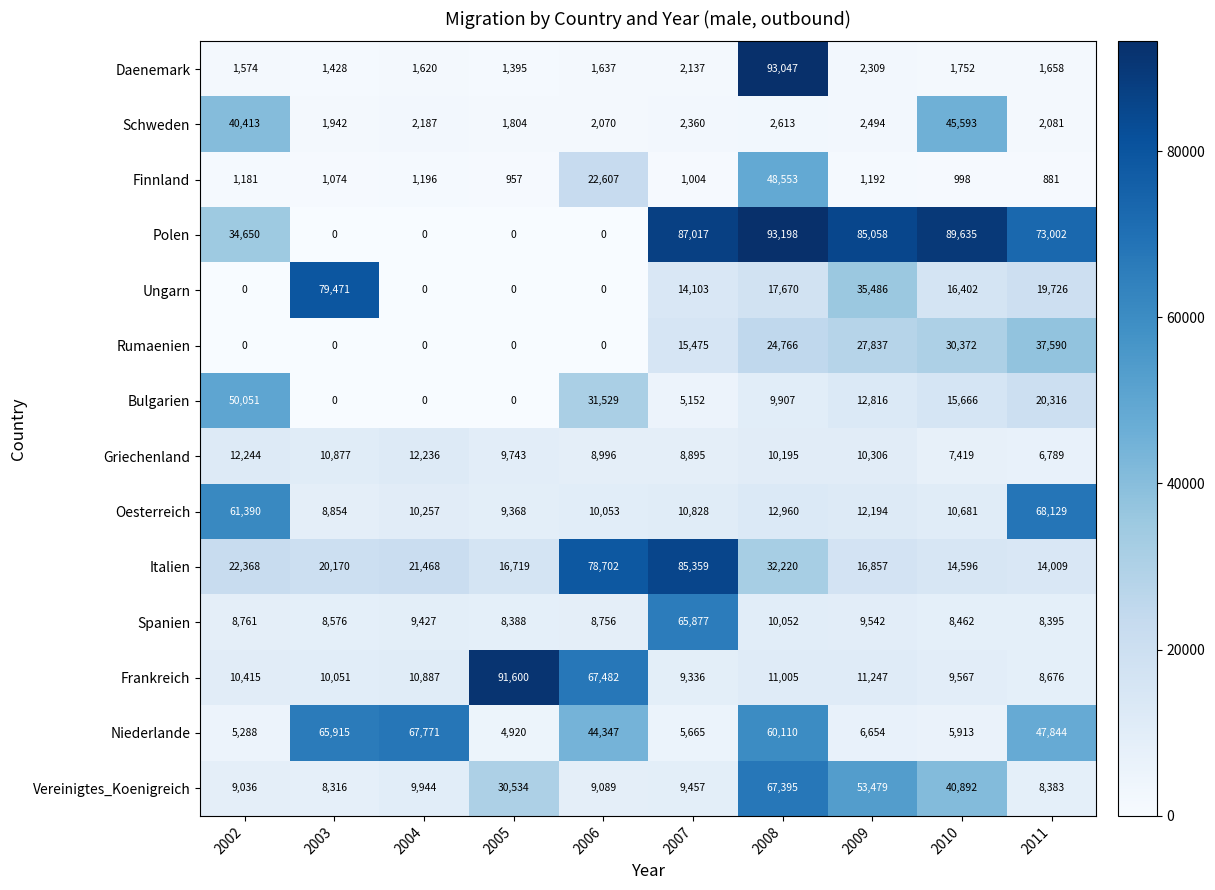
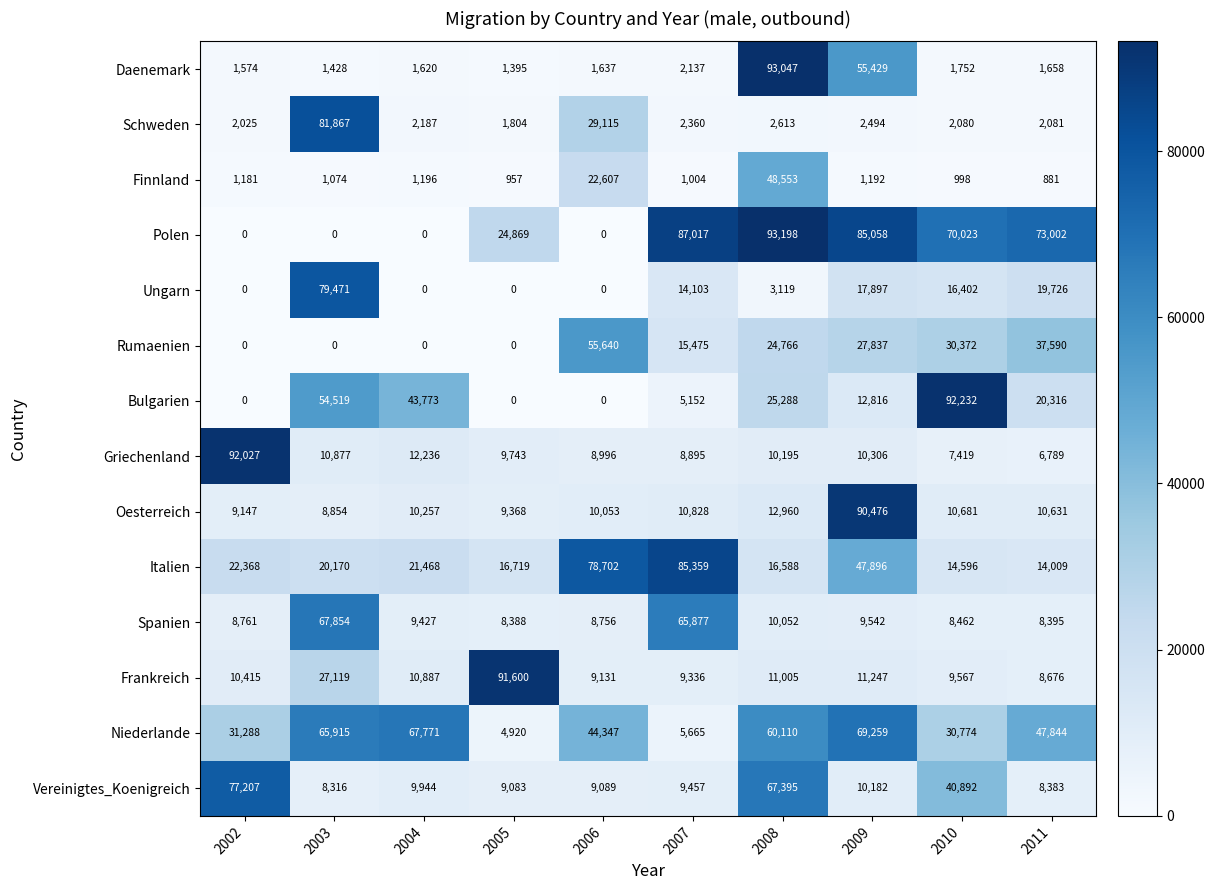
  {
    "Daenemark": {
      "2002": "1,574",
      "2003": "1,428",
      "2004": "1,620",
      "2005": "1,395",
      "2006": "1,637",
      "2007": "2,137",
      "2008": "93,047",
-     "2009": "2,309",
+     "2009": "55,429",
      "2010": "1,752",
      "2011": "1,658"
    },
    "Schweden": {
-     "2002": "40,413",
-     "2003": "1,942",
+     "2002": "2,025",
+     "2003": "81,867",
      "2004": "2,187",
      "2005": "1,804",
-     "2006": "2,070",
+     "2006": "29,115",
      "2007": "2,360",
      "2008": "2,613",
      "2009": "2,494",
-     "2010": "45,593",
+     "2010": "2,080",
      "2011": "2,081"
    },
    "Finnland": {
      "2002": "1,181",
      "2003": "1,074",
      "2004": "1,196",
      "2005": "957",
      "2006": "22,607",
      "2007": "1,004",
      "2008": "48,553",
      "2009": "1,192",
      "2010": "998",
      "2011": "881"
    },
    "Polen": {
-     "2002": "34,650",
+     "2002": "0",
      "2003": "0",
      "2004": "0",
-     "2005": "0",
+     "2005": "24,869",
      "2006": "0",
      "2007": "87,017",
      "2008": "93,198",
      "2009": "85,058",
-     "2010": "89,635",
+     "2010": "70,023",
      "2011": "73,002"
    },
    "Ungarn": {
      "2002": "0",
      "2003": "79,471",
      "2004": "0",
      "2005": "0",
      "2006": "0",
      "2007": "14,103",
-     "2008": "17,670",
-     "2009": "35,486",
+     "2008": "3,119",
+     "2009": "17,897",
      "2010": "16,402",
      "2011": "19,726"
    },
    "Rumaenien": {
      "2002": "0",
      "2003": "0",
      "2004": "0",
      "2005": "0",
-     "2006": "0",
+     "2006": "55,640",
      "2007": "15,475",
      "2008": "24,766",
      "2009": "27,837",
      "2010": "30,372",
      "2011": "37,590"
    },
    "Bulgarien": {
-     "2002": "50,051",
-     "2003": "0",
-     "2004": "0",
+     "2002": "0",
+     "2003": "54,519",
+     "2004": "43,773",
      "2005": "0",
-     "2006": "31,529",
+     "2006": "0",
      "2007": "5,152",
-     "2008": "9,907",
+     "2008": "25,288",
      "2009": "12,816",
-     "2010": "15,666",
+     "2010": "92,232",
      "2011": "20,316"
    },
    "Griechenland": {
-     "2002": "12,244",
+     "2002": "92,027",
      "2003": "10,877",
      "2004": "12,236",
      "2005": "9,743",
      "2006": "8,996",
      "2007": "8,895",
      "2008": "10,195",
      "2009": "10,306",
      "2010": "7,419",
      "2011": "6,789"
    },
    "Oesterreich": {
-     "2002": "61,390",
+     "2002": "9,147",
      "2003": "8,854",
      "2004": "10,257",
      "2005": "9,368",
      "2006": "10,053",
      "2007": "10,828",
      "2008": "12,960",
-     "2009": "12,194",
+     "2009": "90,476",
      "2010": "10,681",
-     "2011": "68,129"
+     "2011": "10,631"
    },
    "Italien": {
      "2002": "22,368",
      "2003": "20,170",
      "2004": "21,468",
      "2005": "16,719",
      "2006": "78,702",
      "2007": "85,359",
-     "2008": "32,220",
-     "2009": "16,857",
+     "2008": "16,588",
+     "2009": "47,896",
      "2010": "14,596",
      "2011": "14,009"
    },
    "Spanien": {
      "2002": "8,761",
-     "2003": "8,576",
+     "2003": "67,854",
      "2004": "9,427",
      "2005": "8,388",
      "2006": "8,756",
      "2007": "65,877",
      "2008": "10,052",
      "2009": "9,542",
      "2010": "8,462",
      "2011": "8,395"
    },
    "Frankreich": {
      "2002": "10,415",
-     "2003": "10,051",
+     "2003": "27,119",
      "2004": "10,887",
      "2005": "91,600",
-     "2006": "67,482",
+     "2006": "9,131",
      "2007": "9,336",
      "2008": "11,005",
      "2009": "11,247",
      "2010": "9,567",
      "2011": "8,676"
    },
    "Niederlande": {
-     "2002": "5,288",
+     "2002": "31,288",
      "2003": "65,915",
      "2004": "67,771",
      "2005": "4,920",
      "2006": "44,347",
      "2007": "5,665",
      "2008": "60,110",
-     "2009": "6,654",
-     "2010": "5,913",
+     "2009": "69,259",
+     "2010": "30,774",
      "2011": "47,844"
    },
    "Vereinigtes_Koenigreich": {
-     "2002": "9,036",
+     "2002": "77,207",
      "2003": "8,316",
      "2004": "9,944",
-     "2005": "30,534",
+     "2005": "9,083",
      "2006": "9,089",
      "2007": "9,457",
      "2008": "67,395",
-     "2009": "53,479",
+     "2009": "10,182",
      "2010": "40,892",
      "2011": "8,383"
    }
  }
